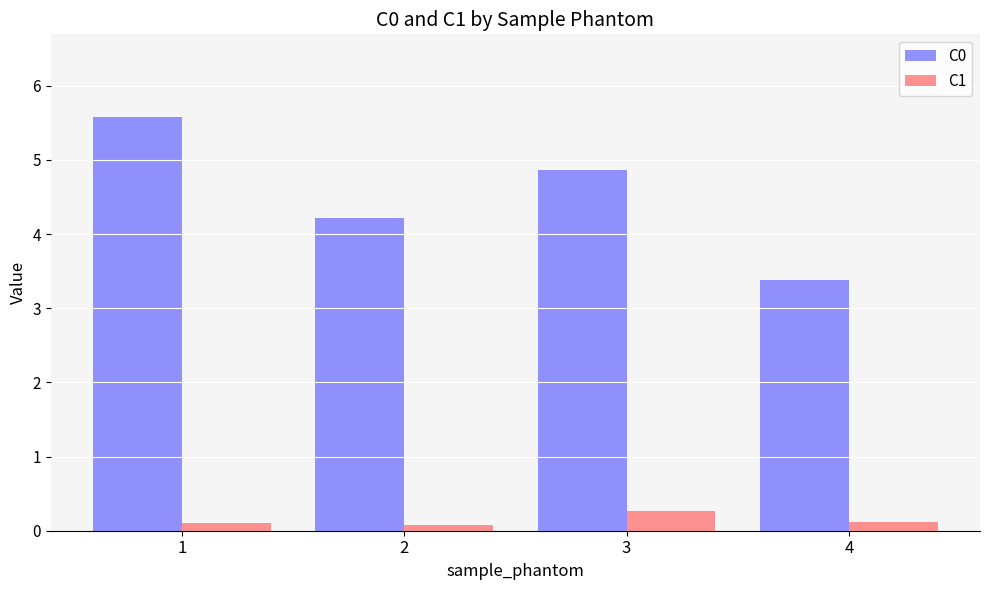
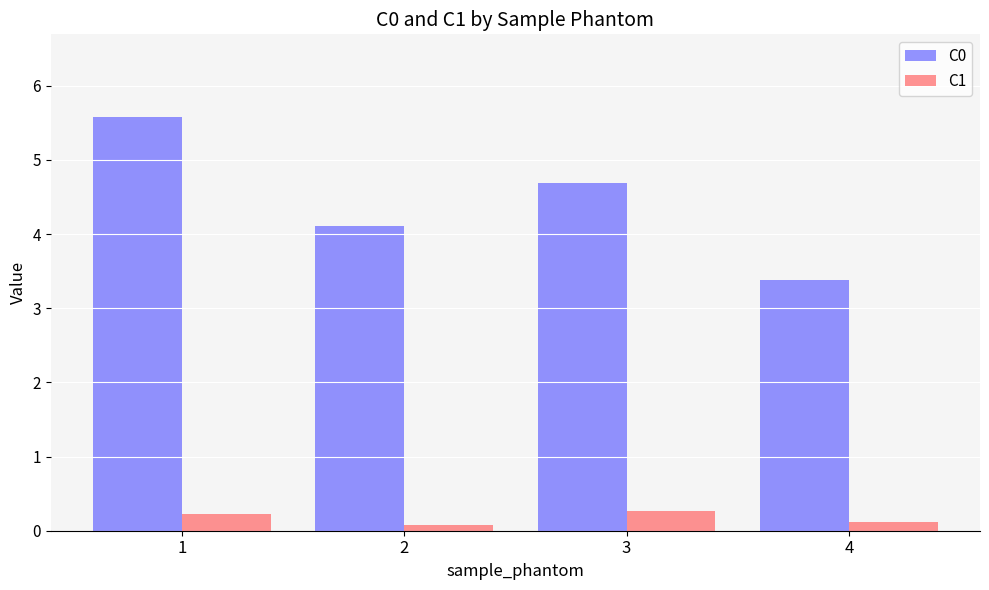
  {
    "C0": {
      "1": 5.6,
-     "2": 4.2,
-     "3": 4.9,
+     "2": 4.1,
+     "3": 4.7,
      "4": 3.4
    },
    "C1": {
-     "1": 0.1,
+     "1": 0.2,
      "2": 0.1,
      "3": 0.3,
      "4": 0.1
    }
  }
